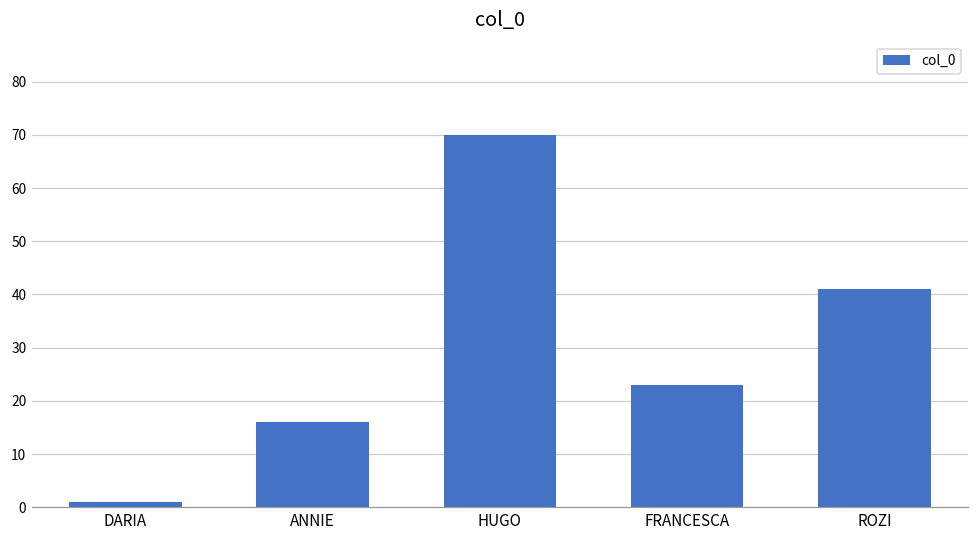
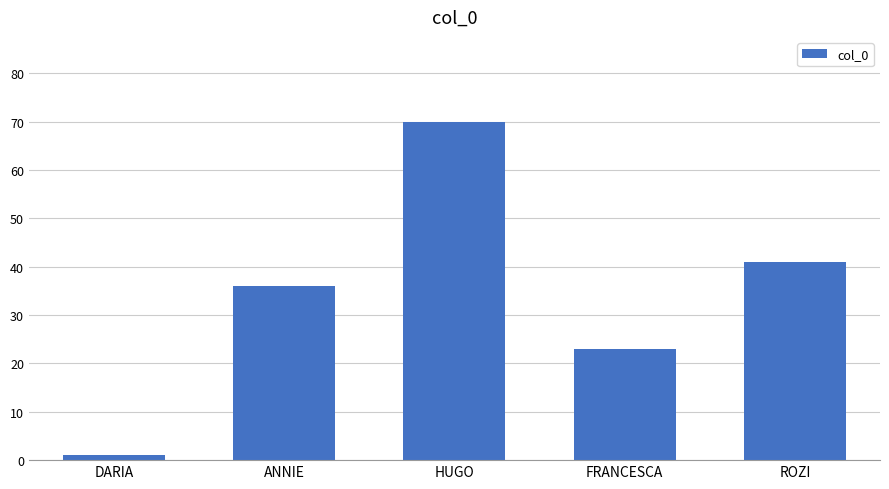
  {
    "DARIA": 1,
-   "ANNIE": 16,
+   "ANNIE": 36,
    "HUGO": 70,
    "FRANCESCA": 23,
    "ROZI": 41
  }
